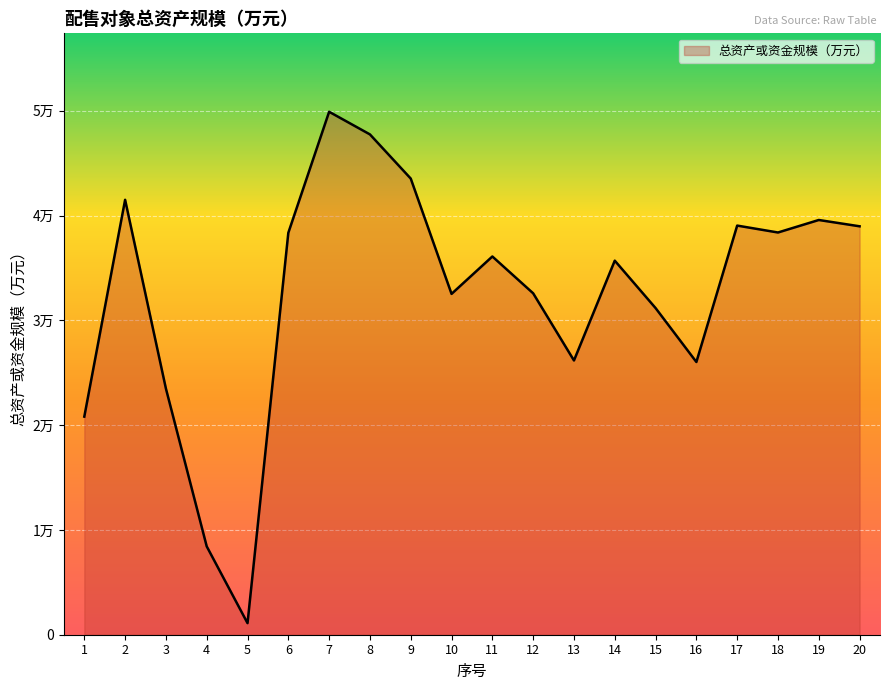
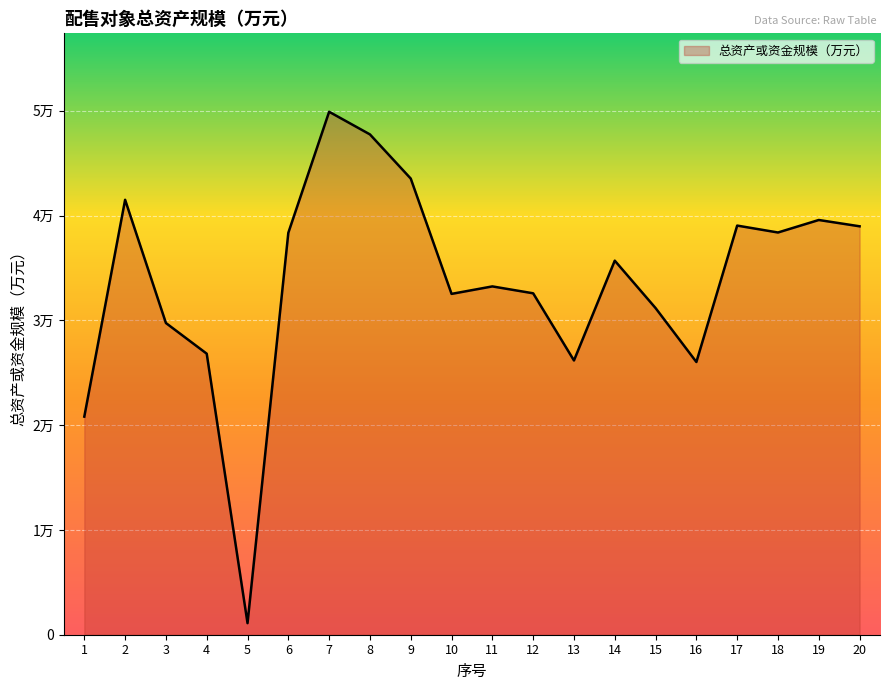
  {
    "1": "2.08万",
    "2": "4.15万",
-   "3": "2.35万",
-   "4": "0.84万",
+   "3": "2.98万",
+   "4": "2.68万",
    "5": "0.11万",
    "6": "3.84万",
    "7": "4.99万",
    "8": "4.78万",
    "9": "4.35万",
    "10": "3.25万",
-   "11": "3.61万",
+   "11": "3.32万",
    "12": "3.26万",
    "13": "2.62万",
    "14": "3.57万",
    "15": "3.12万",
    "16": "2.60万",
    "17": "3.91万",
    "18": "3.84万",
    "19": "3.96万",
    "20": "3.90万"
  }
